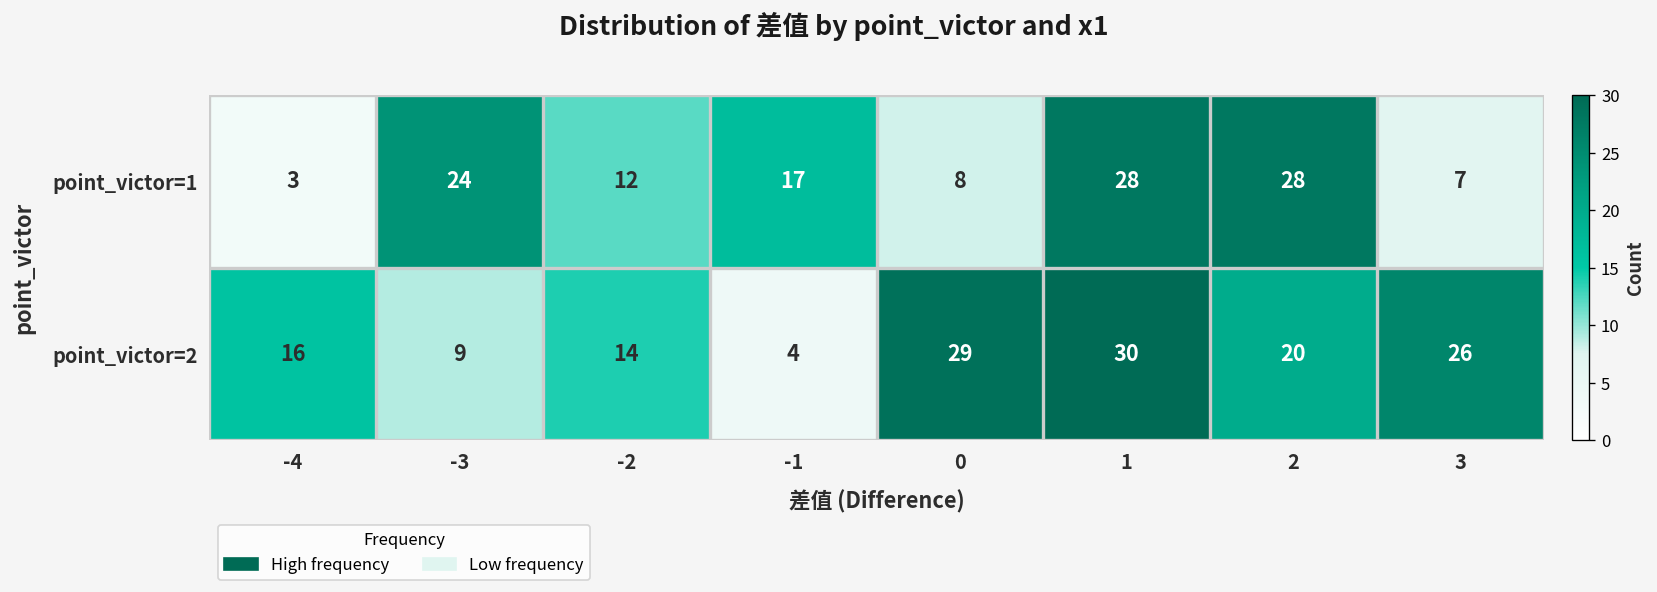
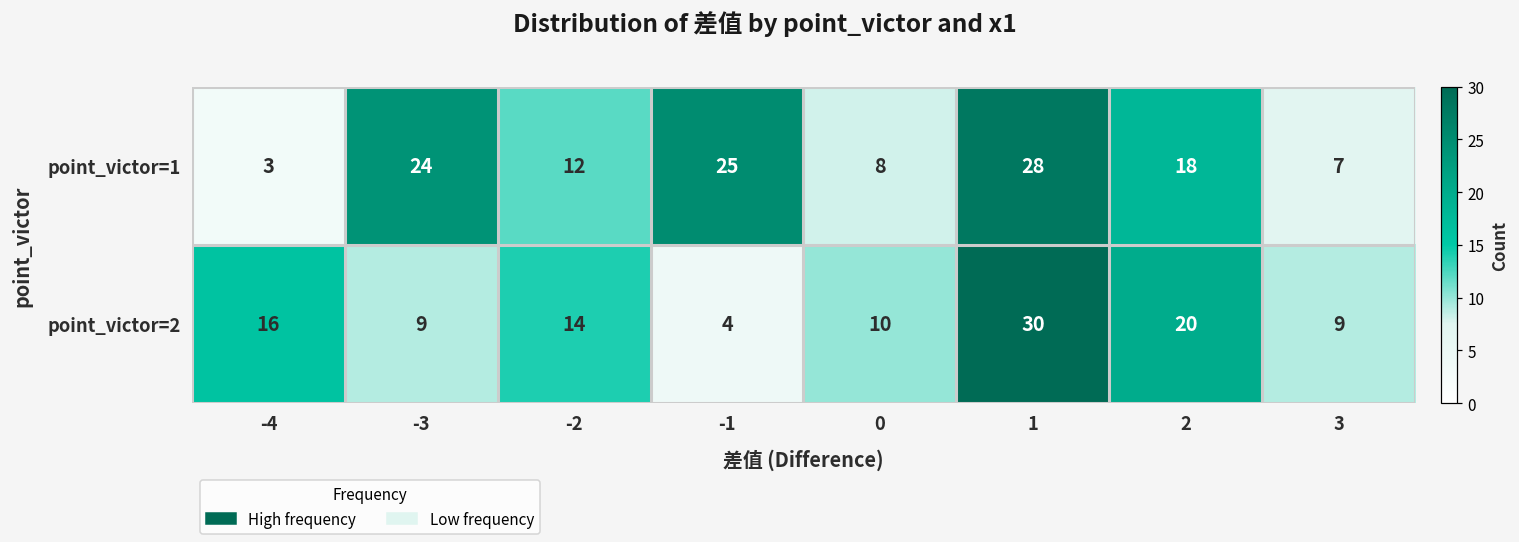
  {
    "point_victor=1": {
      "-4": 3,
      "-3": 24,
      "-2": 12,
-     "-1": 17,
+     "-1": 25,
      "0": 8,
      "1": 28,
-     "2": 28,
+     "2": 18,
      "3": 7
    },
    "point_victor=2": {
      "-4": 16,
      "-3": 9,
      "-2": 14,
      "-1": 4,
-     "0": 29,
+     "0": 10,
      "1": 30,
      "2": 20,
-     "3": 26
+     "3": 9
    }
  }
